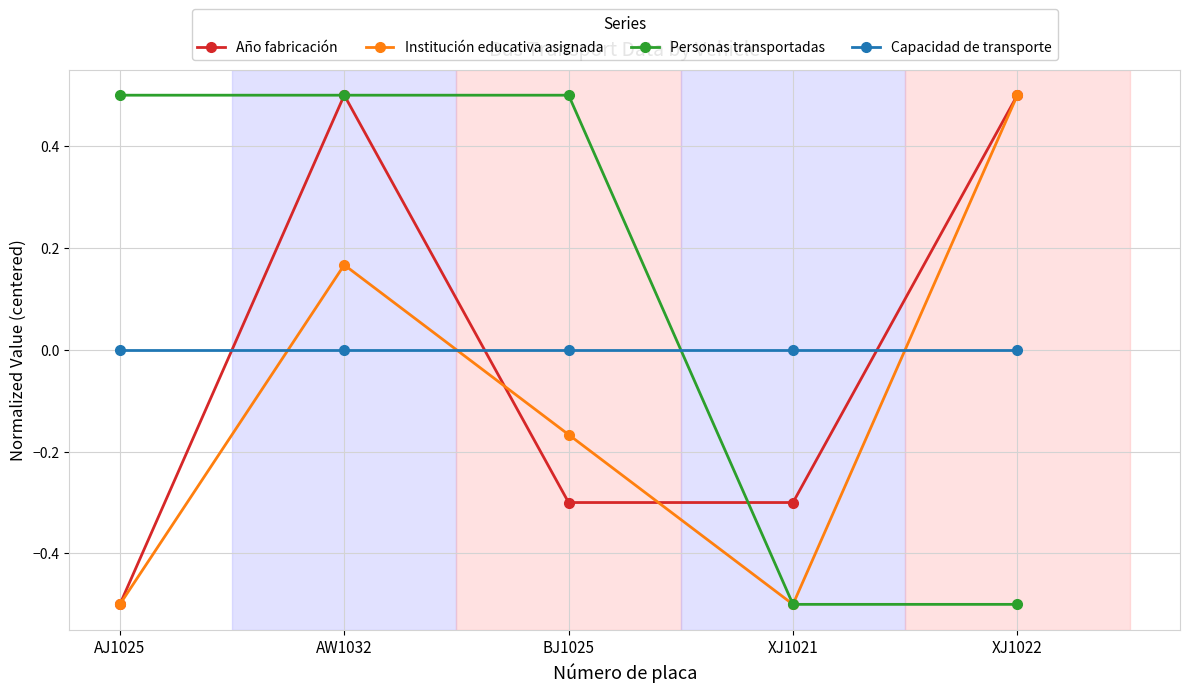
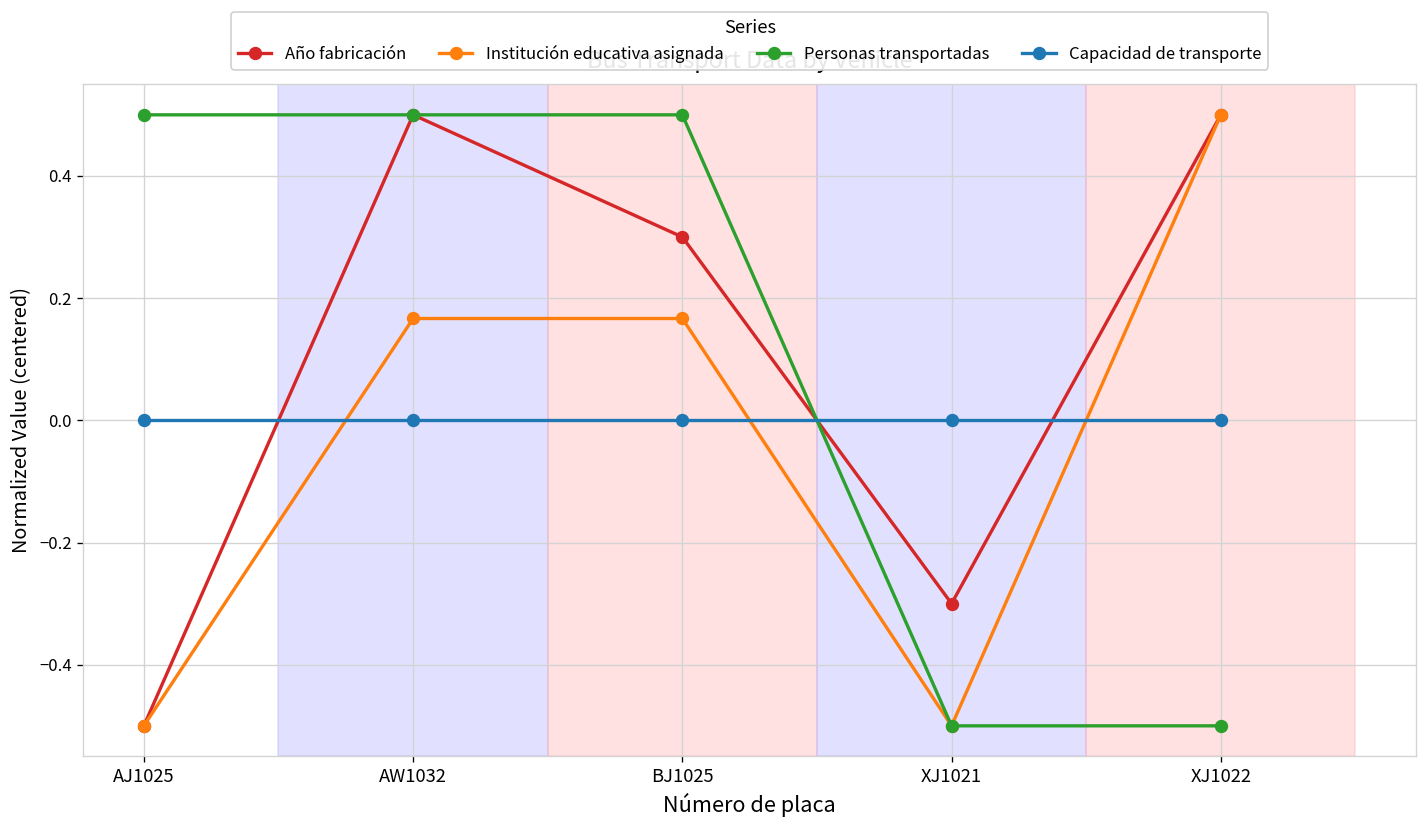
  {
    "Año fabricación": {
-     "BJ1025": -0.30,
+     "BJ1025": 0.30,
      "XJ1021": -0.30
    },
    "Institución educativa asignada": {
      "AW1032": 0.17,
-     "BJ1025": -0.17
+     "BJ1025": 0.17
    },
    "Personas transportadas": {
      "AJ1025": 0.50,
      "BJ1025": 0.50,
      "XJ1022": -0.50
    },
    "Capacidad de transporte": {
      "AJ1025": 0.00,
      "AW1032": 0.00,
      "BJ1025": 0.00,
      "XJ1021": 0.00,
      "XJ1022": 0.00
    }
  }
